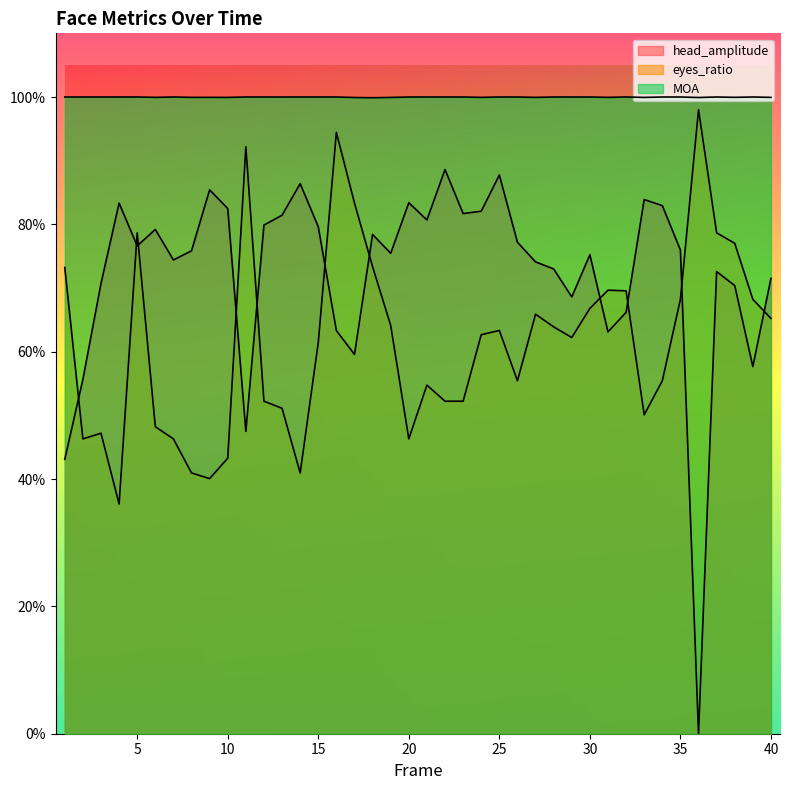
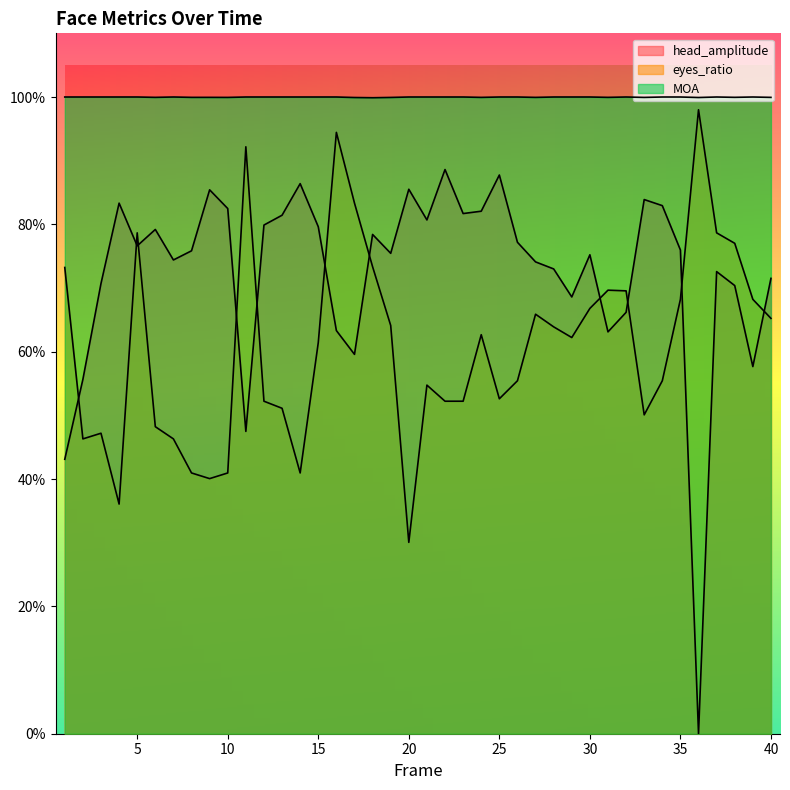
  {
    "head_amplitude": {
      "5": "77%",
      "10": "82%",
      "15": "80%",
-     "20": "83%",
+     "20": "86%",
      "25": "88%",
      "30": "75%",
      "35": "76%",
      "40": "72%"
    },
    "eyes_ratio": {
      "5": "79%",
-     "10": "43%",
+     "10": "41%",
      "15": "61%",
-     "20": "46%",
-     "25": "63%",
+     "20": "30%",
+     "25": "53%",
      "30": "67%",
      "35": "68%",
      "40": "65%"
    },
    "MOA": {
      "5": "100%",
      "10": "100%",
      "15": "100%",
      "20": "100%",
      "25": "100%",
      "30": "100%"
    }
  }
